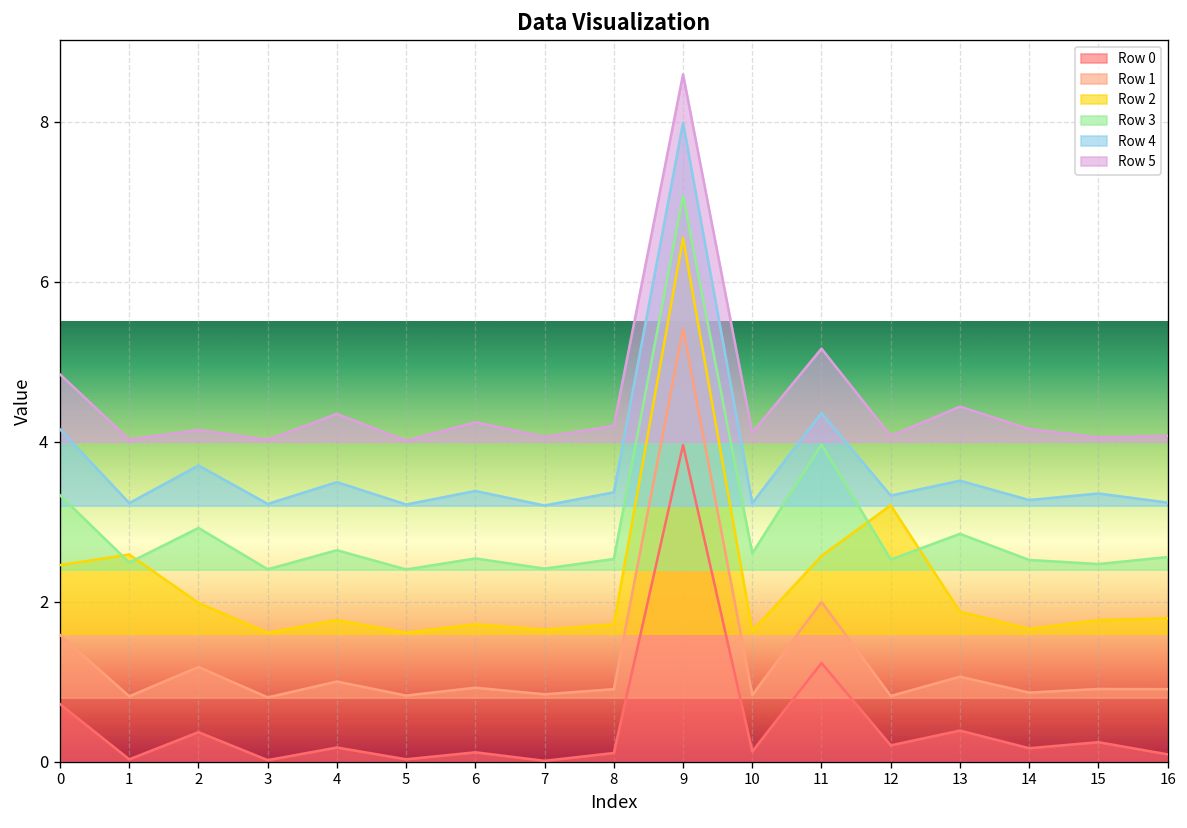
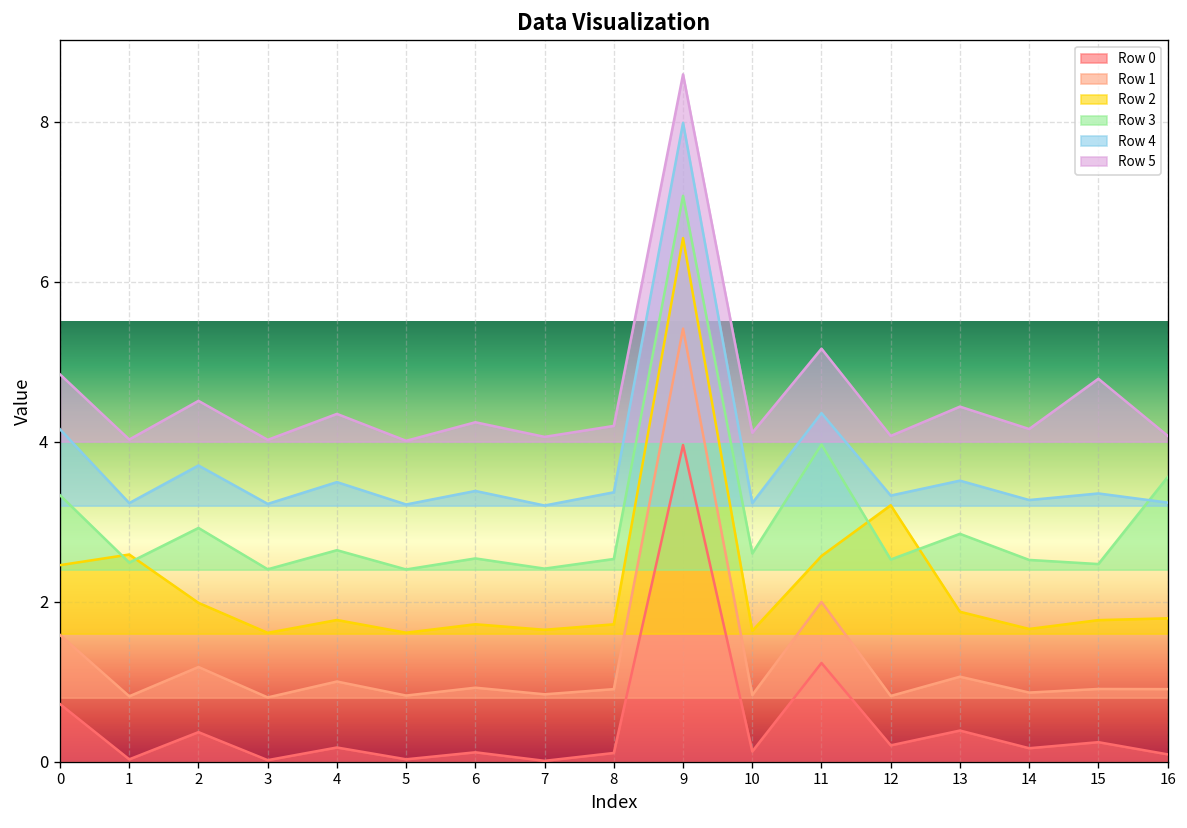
  {
    "Row 2": {
      "0": 2.5,
      "1": 2.6,
      "2": 2.0,
      "3": 1.6,
      "4": 1.8,
      "5": 1.6,
      "6": 1.7,
      "7": 1.6,
      "8": 1.7,
      "9": 6.5,
      "10": 1.6,
      "11": 2.6,
      "12": 3.2,
      "13": 1.9,
      "14": 1.7,
      "15": 1.8,
      "16": 1.8
    },
    "Row 3": {
      "0": 3.3,
      "1": 2.5,
      "2": 2.9,
      "3": 2.4,
      "4": 2.6,
      "5": 2.4,
      "6": 2.5,
      "7": 2.4,
      "8": 2.5,
      "9": 7.1,
      "10": 2.6,
      "11": 4.0,
      "12": 2.5,
      "13": 2.8,
      "14": 2.5,
      "15": 2.5,
-     "16": 2.6
+     "16": 3.6
    },
    "Row 4": {
      "0": 4.2,
      "1": 3.2,
      "2": 3.7,
      "3": 3.2,
      "4": 3.5,
      "5": 3.2,
      "6": 3.4,
      "7": 3.2,
      "8": 3.4,
      "9": 8.0,
      "10": 3.2,
      "11": 4.4,
      "12": 3.3,
      "13": 3.5,
      "14": 3.3,
      "15": 3.4,
      "16": 3.2
    },
    "Row 5": {
      "0": 4.8,
      "1": 4.0,
-     "2": 4.1,
+     "2": 4.5,
      "3": 4.0,
      "4": 4.3,
      "5": 4.0,
      "6": 4.2,
      "7": 4.1,
      "8": 4.2,
      "9": 8.6,
      "10": 4.1,
      "11": 5.2,
      "12": 4.1,
      "13": 4.4,
      "14": 4.2,
-     "15": 4.1,
+     "15": 4.8,
      "16": 4.1
    }
  }
